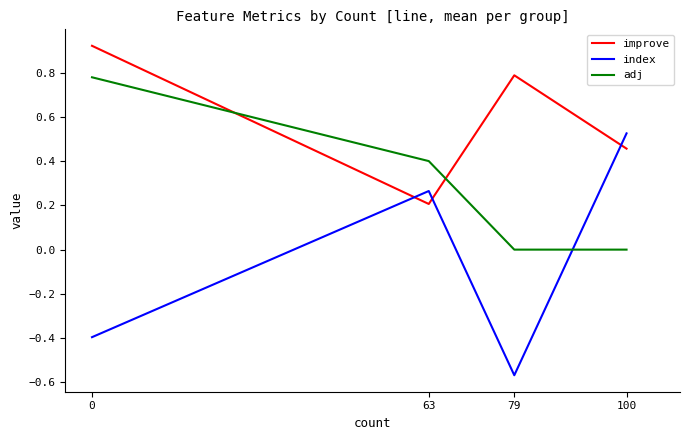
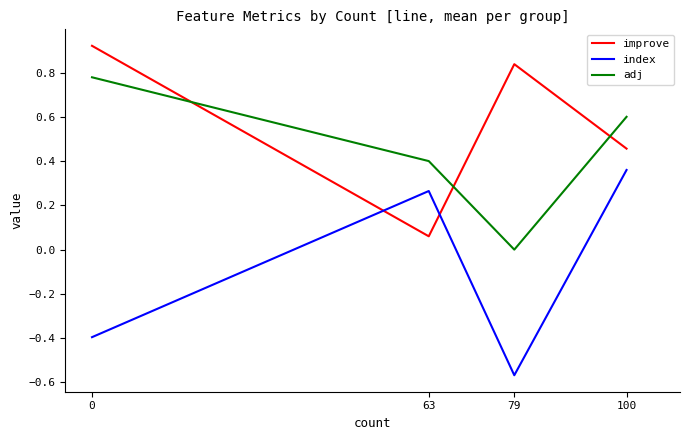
  {
    "improve": {
      "0": 0.92,
-     "63": 0.21,
-     "79": 0.79,
+     "63": 0.06,
+     "79": 0.84,
      "100": 0.46
    },
    "index": {
      "0": -0.40,
      "63": 0.26,
      "79": -0.57,
-     "100": 0.53
+     "100": 0.36
    },
    "adj": {
      "0": 0.78,
      "63": 0.4,
      "79": 0.0,
-     "100": 0.0
+     "100": 0.6
    }
  }
